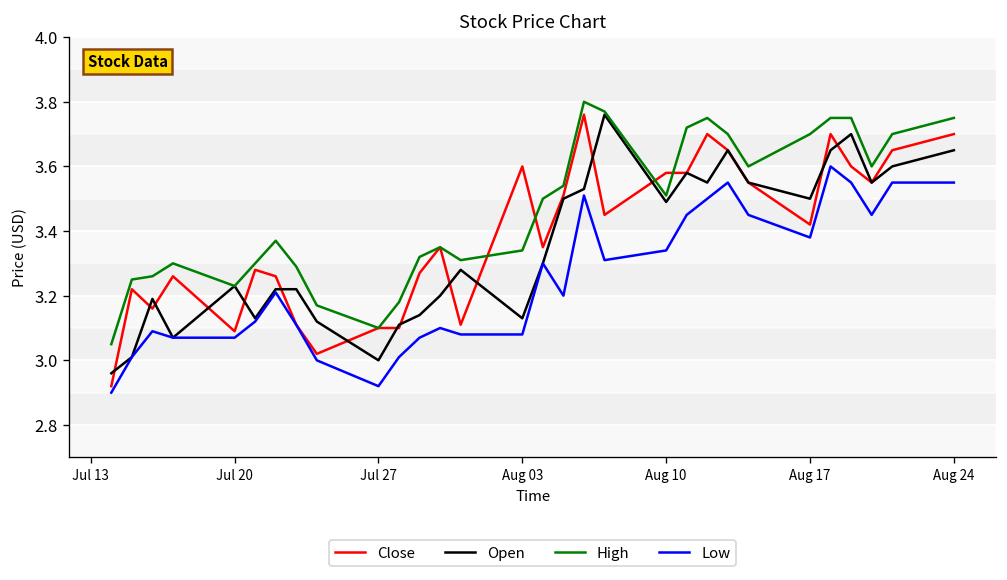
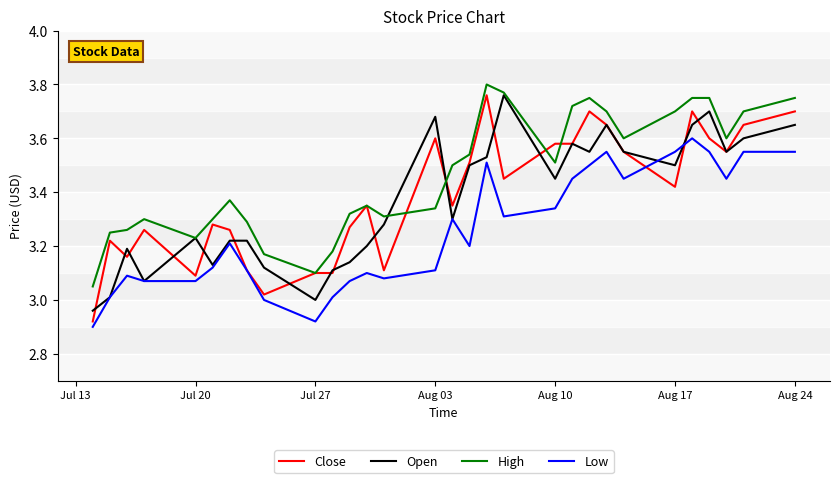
  {
    "Close": {
      "Jul 20": 3.09,
      "Aug 03": 3.60,
      "Aug 10": 3.58,
      "Aug 17": 3.42,
      "Aug 24": 3.70
    },
    "Open": {
      "Jul 27": 3.00,
-     "Aug 03": 3.13,
-     "Aug 10": 3.49,
+     "Aug 03": 3.68,
+     "Aug 10": 3.45,
      "Aug 17": 3.50,
      "Aug 24": 3.65
    },
    "High": {
      "Aug 03": 3.34,
      "Aug 10": 3.51,
      "Aug 17": 3.70,
      "Aug 24": 3.75
    },
    "Low": {
      "Jul 20": 3.07,
      "Jul 27": 2.92,
-     "Aug 03": 3.08,
+     "Aug 03": 3.11,
      "Aug 10": 3.34,
-     "Aug 17": 3.38,
+     "Aug 17": 3.55,
      "Aug 24": 3.55
    }
  }
